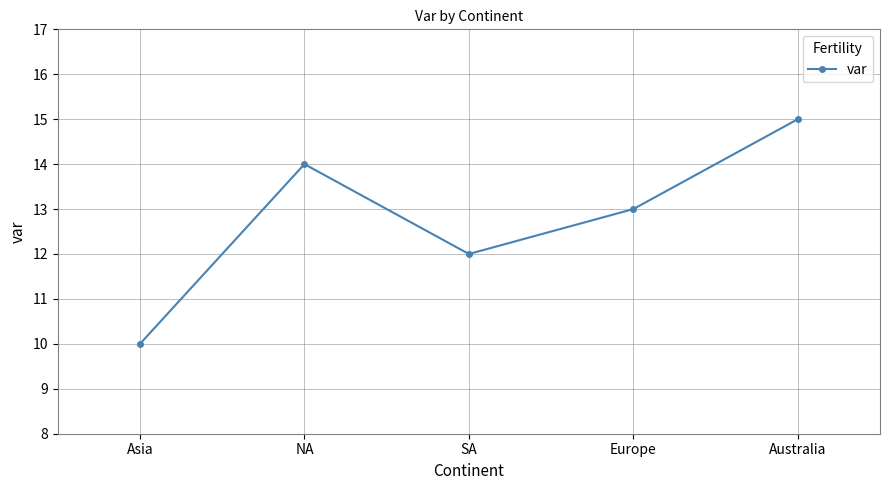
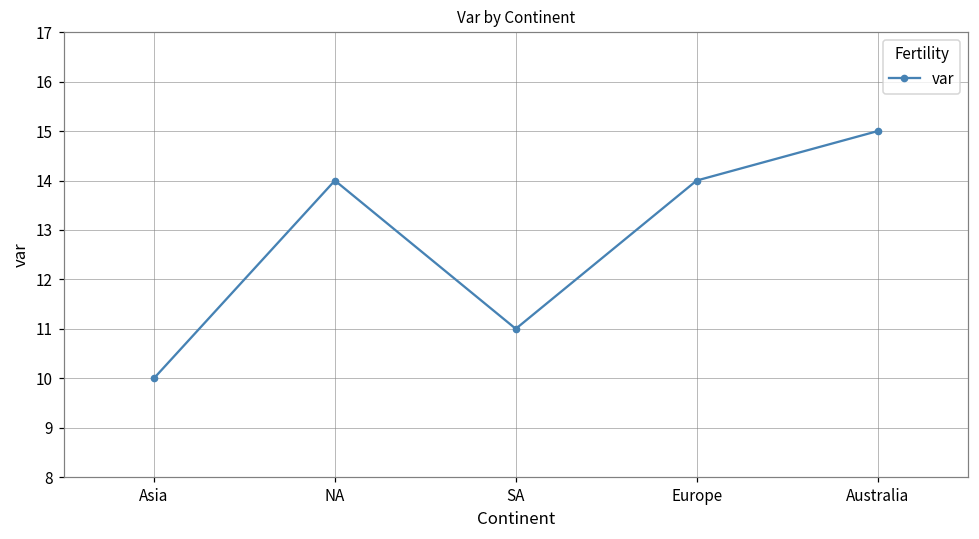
  {
    "Asia": 10,
    "NA": 14,
-   "SA": 12,
-   "Europe": 13,
+   "SA": 11,
+   "Europe": 14,
    "Australia": 15
  }
